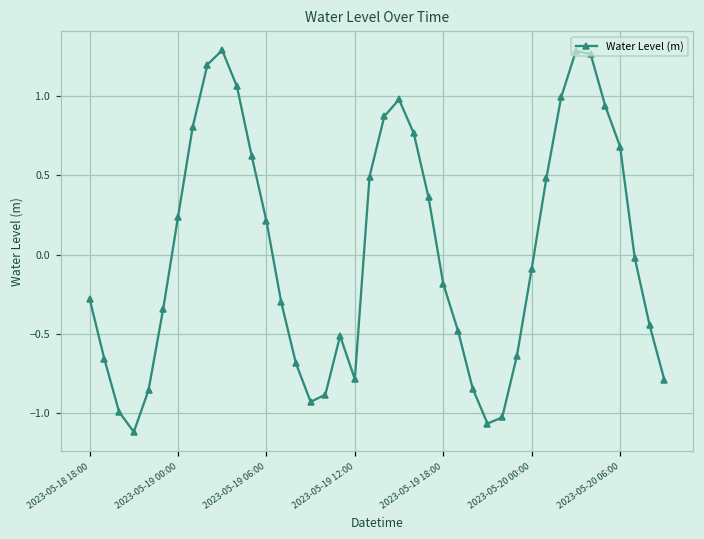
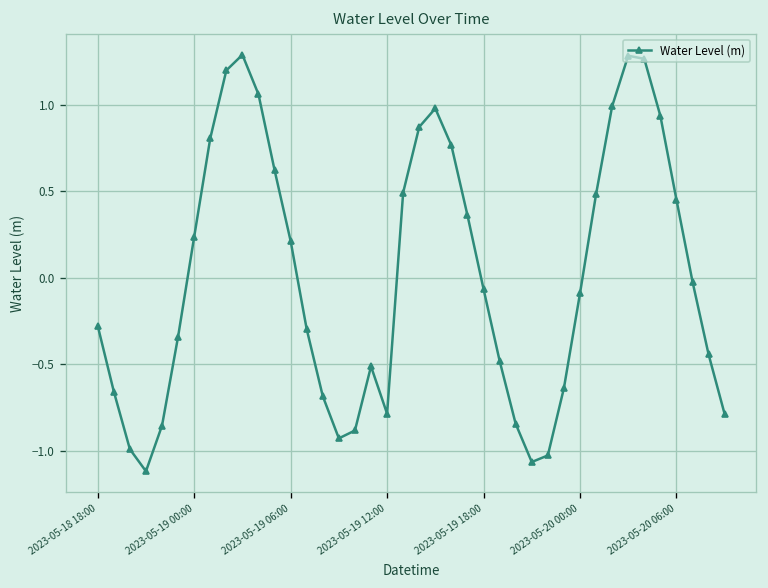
  {
    "2023-05-18 18:00": -0.28,
    "2023-05-19 00:00": 0.24,
    "2023-05-19 06:00": 0.21,
    "2023-05-19 12:00": -0.79,
-   "2023-05-19 18:00": -0.18,
+   "2023-05-19 18:00": -0.06,
    "2023-05-20 00:00": -0.09,
-   "2023-05-20 06:00": 0.68
+   "2023-05-20 06:00": 0.45
  }
